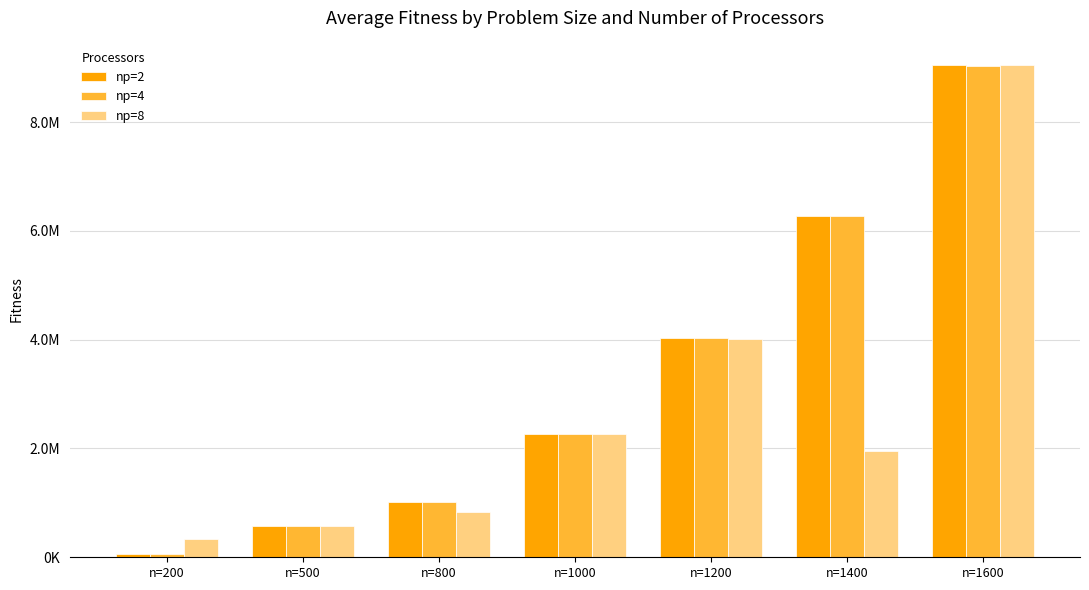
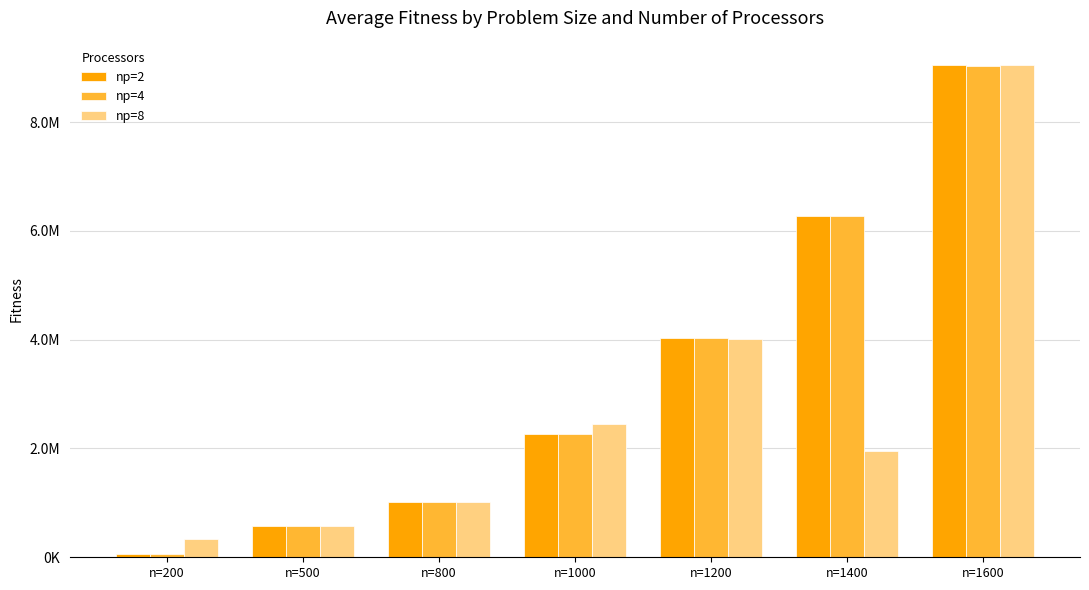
  {
    "np=8": {
      "n=200": 300000,
      "n=500": 600000,
-     "n=800": 800000,
-     "n=1000": 2300000,
+     "n=800": 1000000,
+     "n=1000": 2500000,
      "n=1200": 4000000,
      "n=1400": 1900000,
      "n=1600": 9000000
    }
  }
